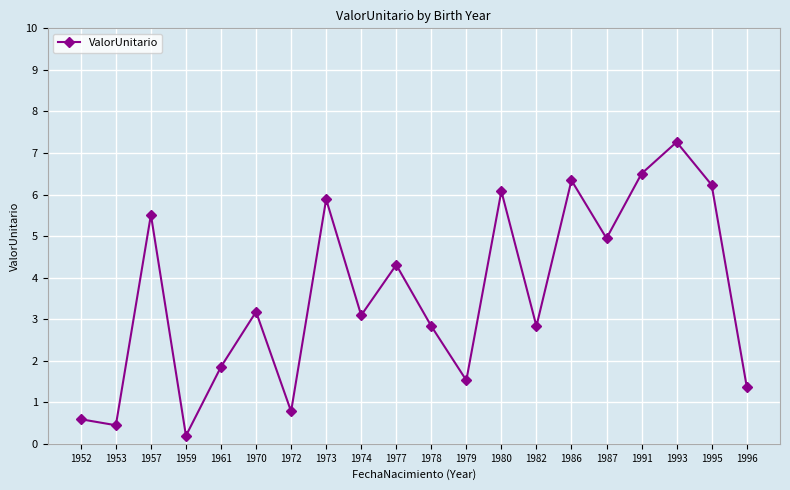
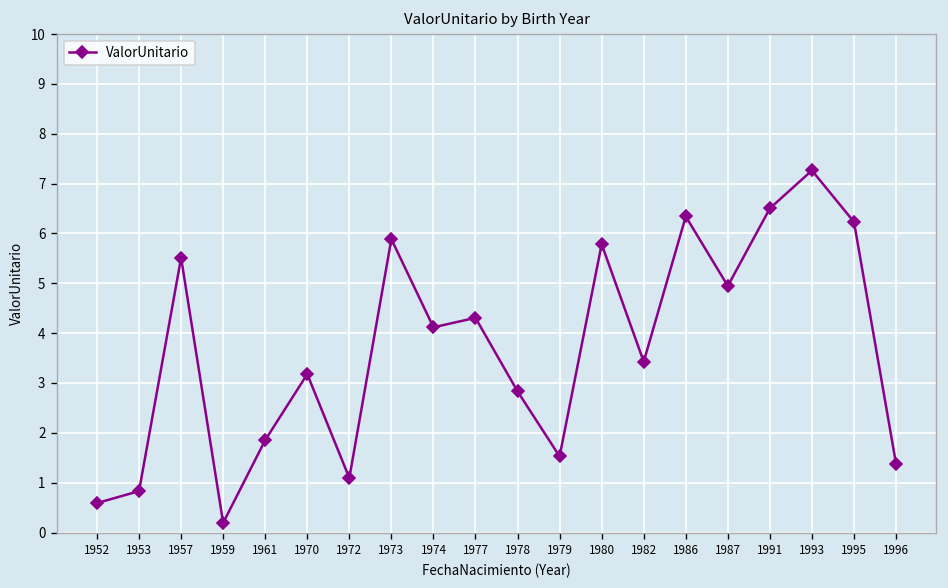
  {
    "1952": 0.6,
-   "1953": 0.4,
+   "1953": 0.8,
    "1957": 5.5,
    "1959": 0.2,
    "1961": 1.9,
    "1970": 3.2,
-   "1972": 0.8,
+   "1972": 1.1,
    "1973": 5.9,
-   "1974": 3.1,
+   "1974": 4.1,
    "1977": 4.3,
    "1978": 2.8,
    "1979": 1.5,
-   "1980": 6.1,
-   "1982": 2.8,
+   "1980": 5.8,
+   "1982": 3.4,
    "1986": 6.3,
    "1987": 4.9,
    "1991": 6.5,
    "1993": 7.3,
    "1995": 6.2,
    "1996": 1.4
  }
